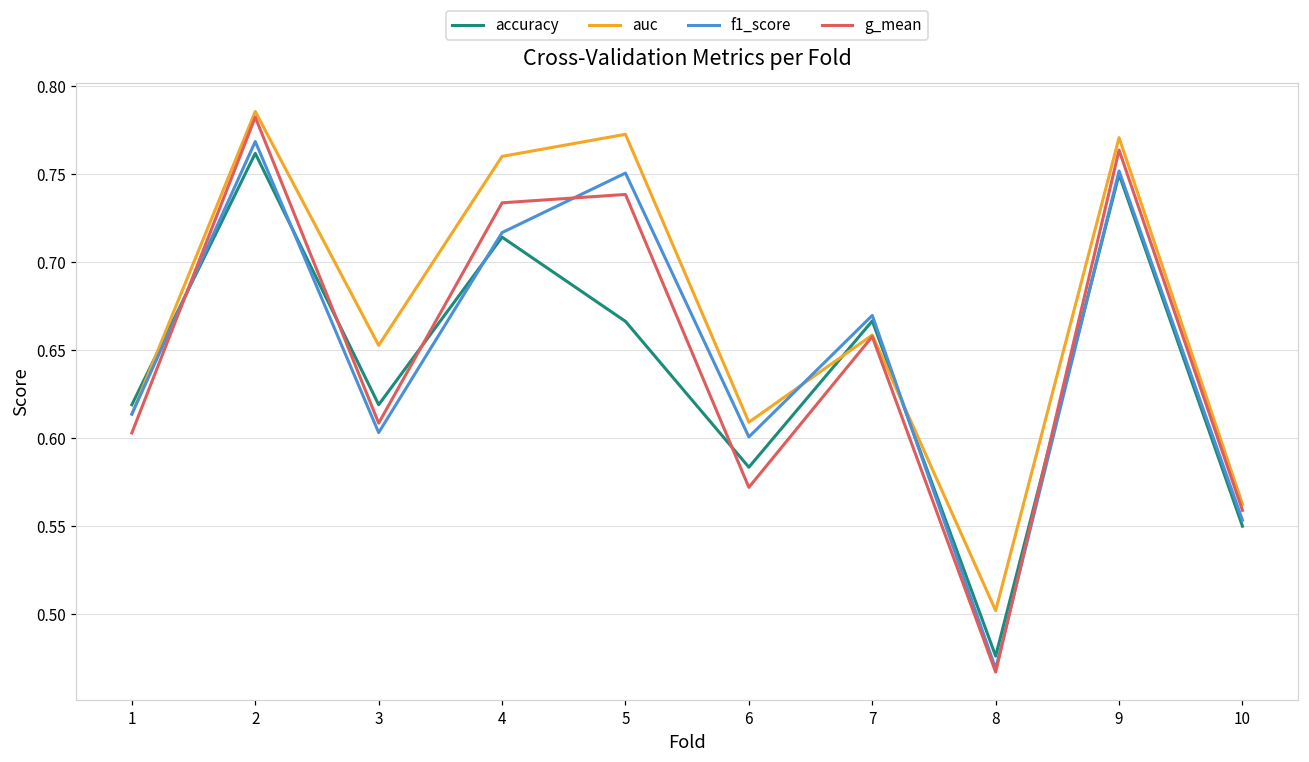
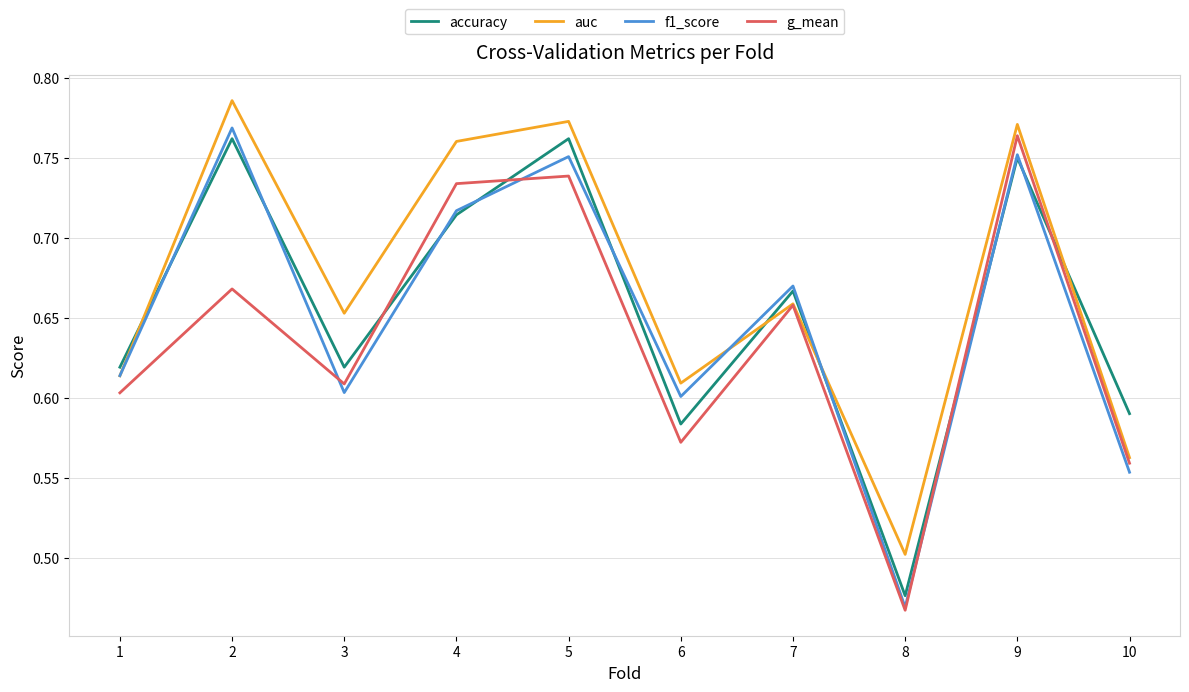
  {
    "accuracy": {
      "1": 0.619,
      "2": 0.762,
      "3": 0.619,
      "4": 0.714,
-     "5": 0.666,
+     "5": 0.762,
      "6": 0.584,
      "7": 0.667,
      "8": 0.476,
      "9": 0.750,
-     "10": 0.55
+     "10": 0.59
    },
    "auc": {
      "2": 0.786,
      "3": 0.653,
      "4": 0.760,
      "5": 0.773,
      "6": 0.609,
      "8": 0.502,
      "9": 0.771,
      "10": 0.563
    },
    "f1_score": {
      "2": 0.769,
      "3": 0.603,
      "4": 0.717,
      "5": 0.751,
      "6": 0.601,
      "7": 0.670,
      "8": 0.469,
      "9": 0.752,
      "10": 0.553
    },
    "g_mean": {
      "1": 0.603,
-     "2": 0.782,
+     "2": 0.668,
      "3": 0.609,
      "4": 0.734,
      "5": 0.739,
      "6": 0.572,
      "8": 0.467,
      "9": 0.764,
      "10": 0.559
    }
  }
